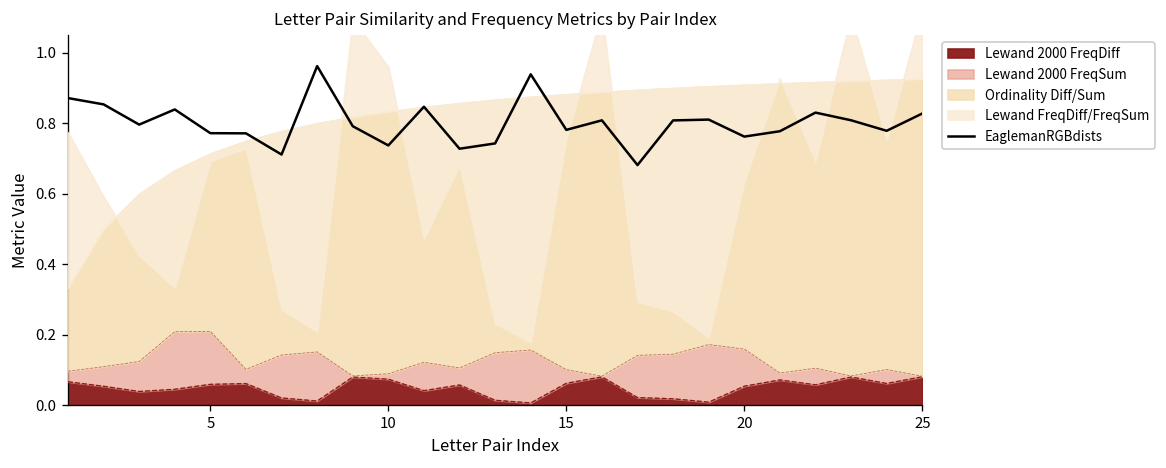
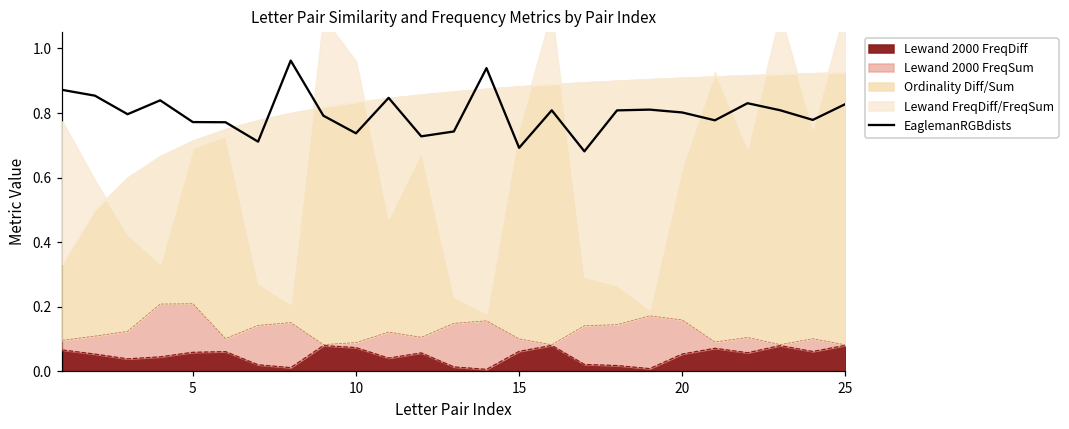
  {
    "EaglemanRGBdists": {
      "5": 0.77,
      "10": 0.74,
-     "15": 0.78,
-     "20": 0.76,
+     "15": 0.69,
+     "20": 0.80,
      "25": 0.83
    },
    "Lewand 2000 FreqDiff": {
      "5": 0.06,
      "10": 0.07,
      "15": 0.06,
      "20": 0.05
    },
    "Lewand 2000 FreqSum": {
      "5": 0.21,
      "10": 0.09,
      "15": 0.10,
      "20": 0.16
    }
  }
